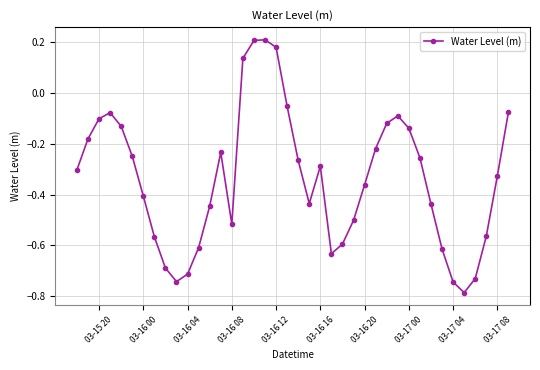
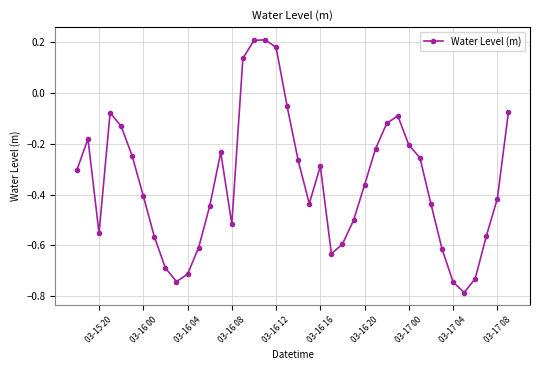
  {
-   "03-15 20": -0.10,
+   "03-15 20": -0.55,
    "03-16 00": -0.41,
    "03-16 04": -0.71,
    "03-16 08": -0.52,
    "03-16 12": 0.18,
    "03-16 16": -0.29,
    "03-16 20": -0.36,
-   "03-17 00": -0.14,
+   "03-17 00": -0.20,
    "03-17 04": -0.74,
-   "03-17 08": -0.33
+   "03-17 08": -0.42
  }
